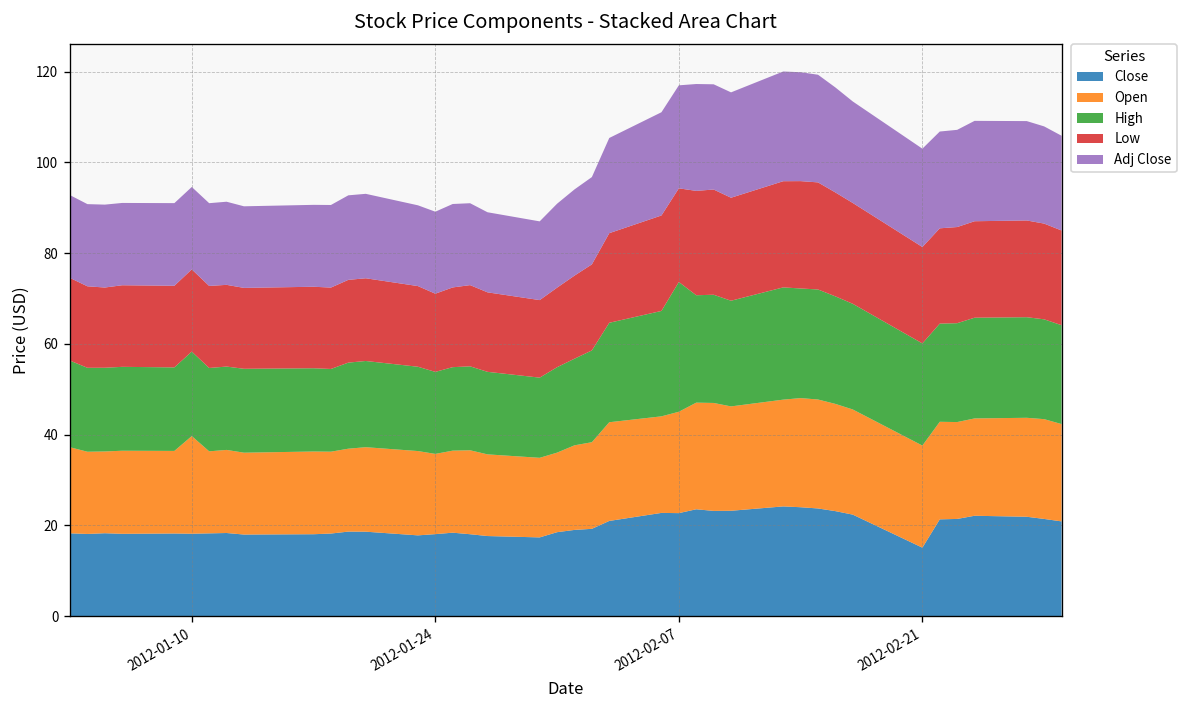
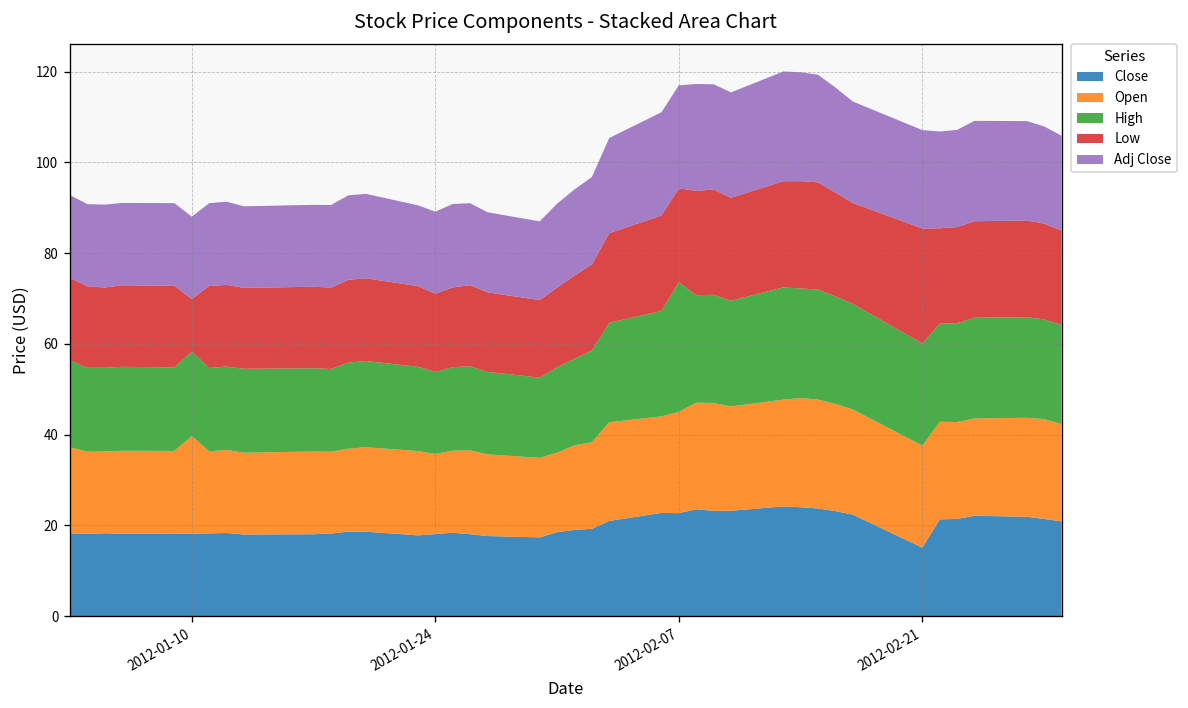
  {
    "Close": {
      "2012-01-10": 18,
      "2012-01-24": 18,
      "2012-02-07": 23,
      "2012-02-21": 15
    },
    "Open": {
      "2012-01-10": 22,
      "2012-01-24": 18,
      "2012-02-07": 22,
      "2012-02-21": 23
    },
    "High": {
      "2012-01-10": 19,
      "2012-01-24": 18,
      "2012-02-07": 29,
      "2012-02-21": 23
    },
    "Low": {
-     "2012-01-10": 18,
+     "2012-01-10": 12,
      "2012-01-24": 17,
      "2012-02-07": 21,
-     "2012-02-21": 21
+     "2012-02-21": 25
    },
    "Adj Close": {
      "2012-01-10": 18,
      "2012-01-24": 18,
      "2012-02-07": 23,
      "2012-02-21": 22
    }
  }
